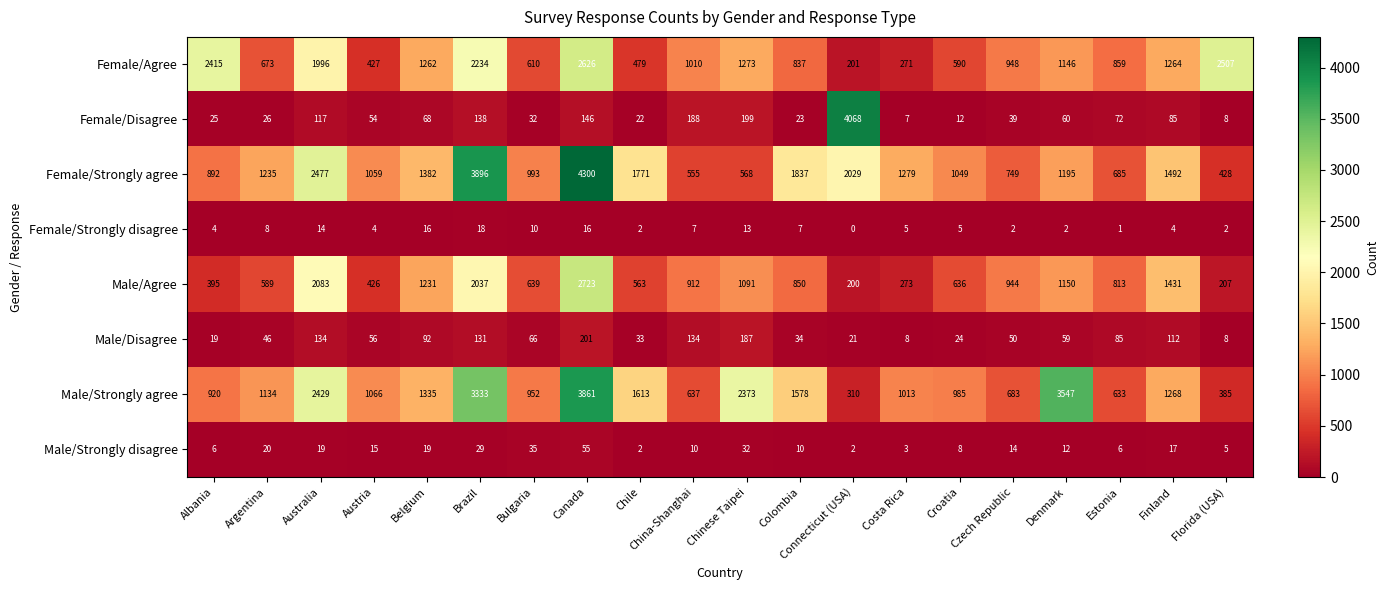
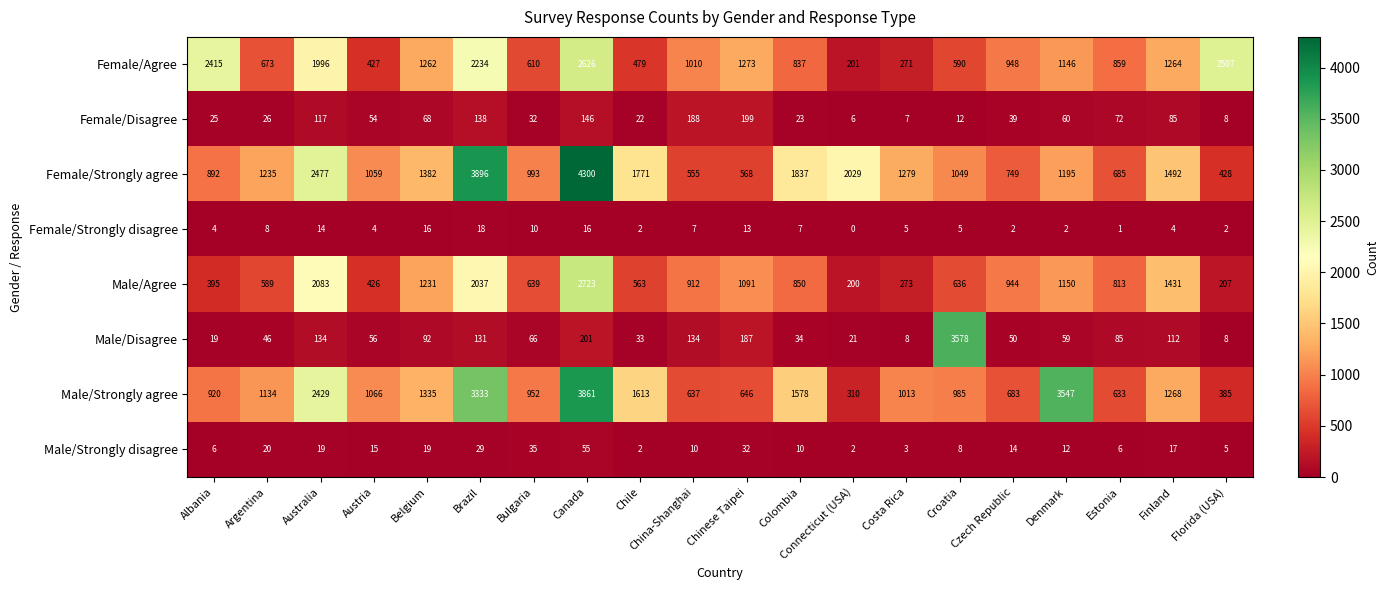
  {
    "Female/Agree": {
      "Albania": 2415,
      "Argentina": 673,
      "Australia": 1996,
      "Austria": 427,
      "Belgium": 1262,
      "Brazil": 2234,
      "Bulgaria": 610,
      "Canada": 2626,
      "Chile": 479,
      "China-Shanghai": 1010,
      "Chinese Taipei": 1273,
      "Colombia": 837,
      "Connecticut (USA)": 201,
      "Costa Rica": 271,
      "Croatia": 590,
      "Czech Republic": 948,
      "Denmark": 1146,
      "Estonia": 859,
      "Finland": 1264,
      "Florida (USA)": 2507
    },
    "Female/Disagree": {
      "Albania": 25,
      "Argentina": 26,
      "Australia": 117,
      "Austria": 54,
      "Belgium": 68,
      "Brazil": 138,
      "Bulgaria": 32,
      "Canada": 146,
      "Chile": 22,
      "China-Shanghai": 188,
      "Chinese Taipei": 199,
      "Colombia": 23,
-     "Connecticut (USA)": 4068,
+     "Connecticut (USA)": 6,
      "Costa Rica": 7,
      "Croatia": 12,
      "Czech Republic": 39,
      "Denmark": 60,
      "Estonia": 72,
      "Finland": 85,
      "Florida (USA)": 8
    },
    "Female/Strongly agree": {
      "Albania": 892,
      "Argentina": 1235,
      "Australia": 2477,
      "Austria": 1059,
      "Belgium": 1382,
      "Brazil": 3896,
      "Bulgaria": 993,
      "Canada": 4300,
      "Chile": 1771,
      "China-Shanghai": 555,
      "Chinese Taipei": 568,
      "Colombia": 1837,
      "Connecticut (USA)": 2029,
      "Costa Rica": 1279,
      "Croatia": 1049,
      "Czech Republic": 749,
      "Denmark": 1195,
      "Estonia": 685,
      "Finland": 1492,
      "Florida (USA)": 428
    },
    "Female/Strongly disagree": {
      "Albania": 4,
      "Argentina": 8,
      "Australia": 14,
      "Austria": 4,
      "Belgium": 16,
      "Brazil": 18,
      "Bulgaria": 10,
      "Canada": 16,
      "Chile": 2,
      "China-Shanghai": 7,
      "Chinese Taipei": 13,
      "Colombia": 7,
      "Connecticut (USA)": 0,
      "Costa Rica": 5,
      "Croatia": 5,
      "Czech Republic": 2,
      "Denmark": 2,
      "Estonia": 1,
      "Finland": 4,
      "Florida (USA)": 2
    },
    "Male/Agree": {
      "Albania": 395,
      "Argentina": 589,
      "Australia": 2083,
      "Austria": 426,
      "Belgium": 1231,
      "Brazil": 2037,
      "Bulgaria": 639,
      "Canada": 2723,
      "Chile": 563,
      "China-Shanghai": 912,
      "Chinese Taipei": 1091,
      "Colombia": 850,
      "Connecticut (USA)": 200,
      "Costa Rica": 273,
      "Croatia": 636,
      "Czech Republic": 944,
      "Denmark": 1150,
      "Estonia": 813,
      "Finland": 1431,
      "Florida (USA)": 207
    },
    "Male/Disagree": {
      "Albania": 19,
      "Argentina": 46,
      "Australia": 134,
      "Austria": 56,
      "Belgium": 92,
      "Brazil": 131,
      "Bulgaria": 66,
      "Canada": 201,
      "Chile": 33,
      "China-Shanghai": 134,
      "Chinese Taipei": 187,
      "Colombia": 34,
      "Connecticut (USA)": 21,
      "Costa Rica": 8,
-     "Croatia": 24,
+     "Croatia": 3578,
      "Czech Republic": 50,
      "Denmark": 59,
      "Estonia": 85,
      "Finland": 112,
      "Florida (USA)": 8
    },
    "Male/Strongly agree": {
      "Albania": 920,
      "Argentina": 1134,
      "Australia": 2429,
      "Austria": 1066,
      "Belgium": 1335,
      "Brazil": 3333,
      "Bulgaria": 952,
      "Canada": 3861,
      "Chile": 1613,
      "China-Shanghai": 637,
-     "Chinese Taipei": 2373,
+     "Chinese Taipei": 646,
      "Colombia": 1578,
      "Connecticut (USA)": 310,
      "Costa Rica": 1013,
      "Croatia": 985,
      "Czech Republic": 683,
      "Denmark": 3547,
      "Estonia": 633,
      "Finland": 1268,
      "Florida (USA)": 385
    },
    "Male/Strongly disagree": {
      "Albania": 6,
      "Argentina": 20,
      "Australia": 19,
      "Austria": 15,
      "Belgium": 19,
      "Brazil": 29,
      "Bulgaria": 35,
      "Canada": 55,
      "Chile": 2,
      "China-Shanghai": 10,
      "Chinese Taipei": 32,
      "Colombia": 10,
      "Connecticut (USA)": 2,
      "Costa Rica": 3,
      "Croatia": 8,
      "Czech Republic": 14,
      "Denmark": 12,
      "Estonia": 6,
      "Finland": 17,
      "Florida (USA)": 5
    }
  }
